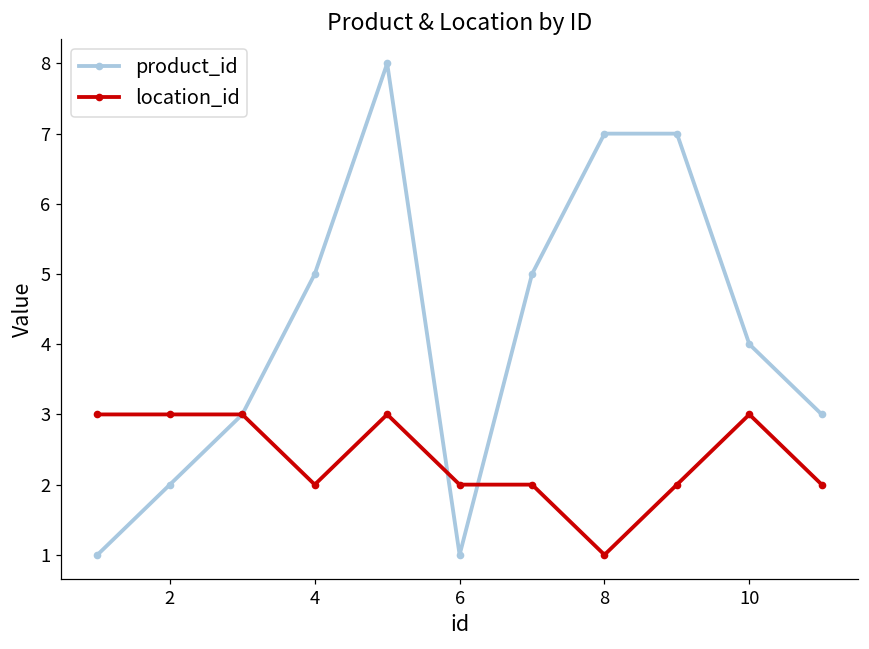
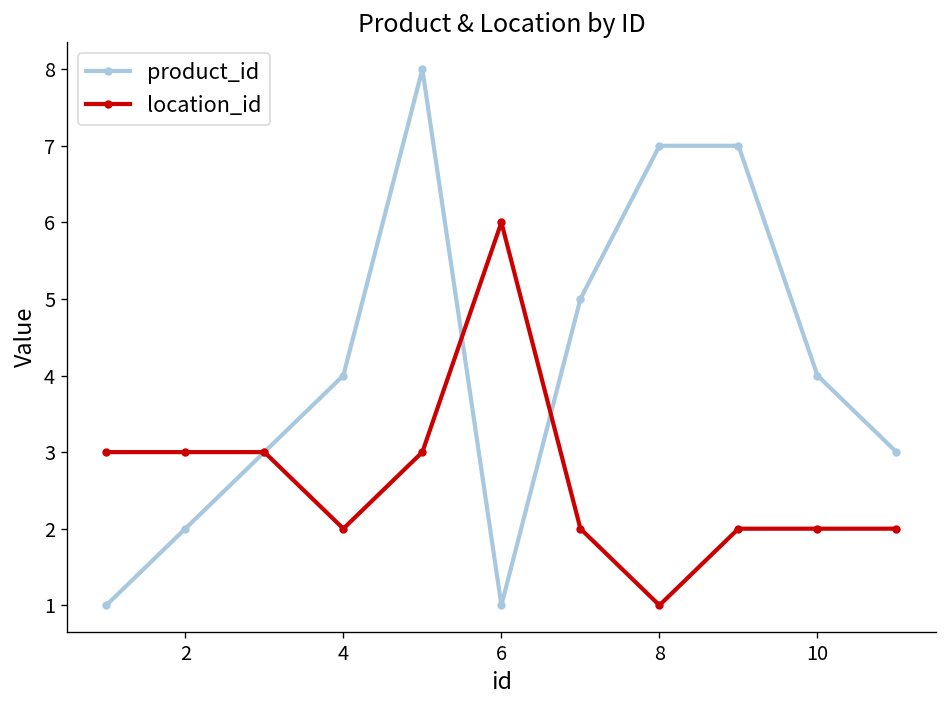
  {
    "product_id": {
      "2": 2,
-     "4": 5,
+     "4": 4,
      "6": 1,
      "8": 7,
      "10": 4
    },
    "location_id": {
      "2": 3,
      "4": 2,
-     "6": 2,
+     "6": 6,
      "8": 1,
-     "10": 3
+     "10": 2
    }
  }
